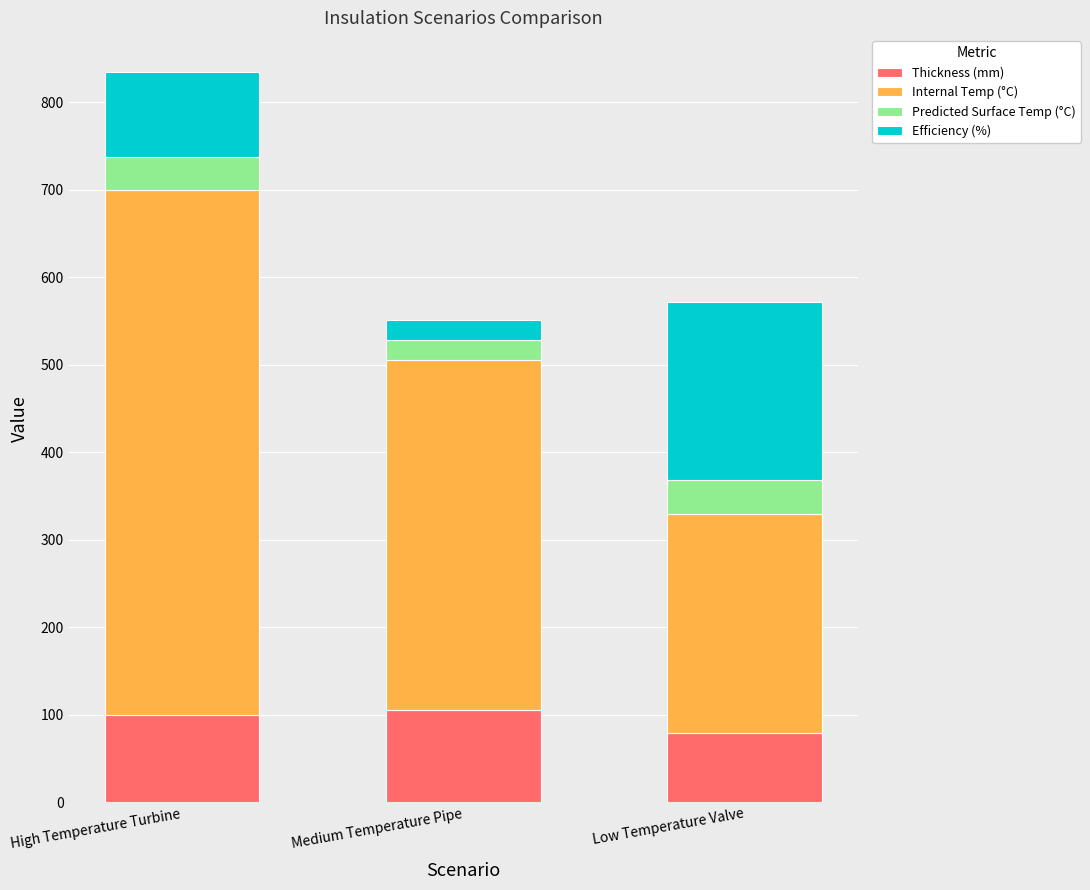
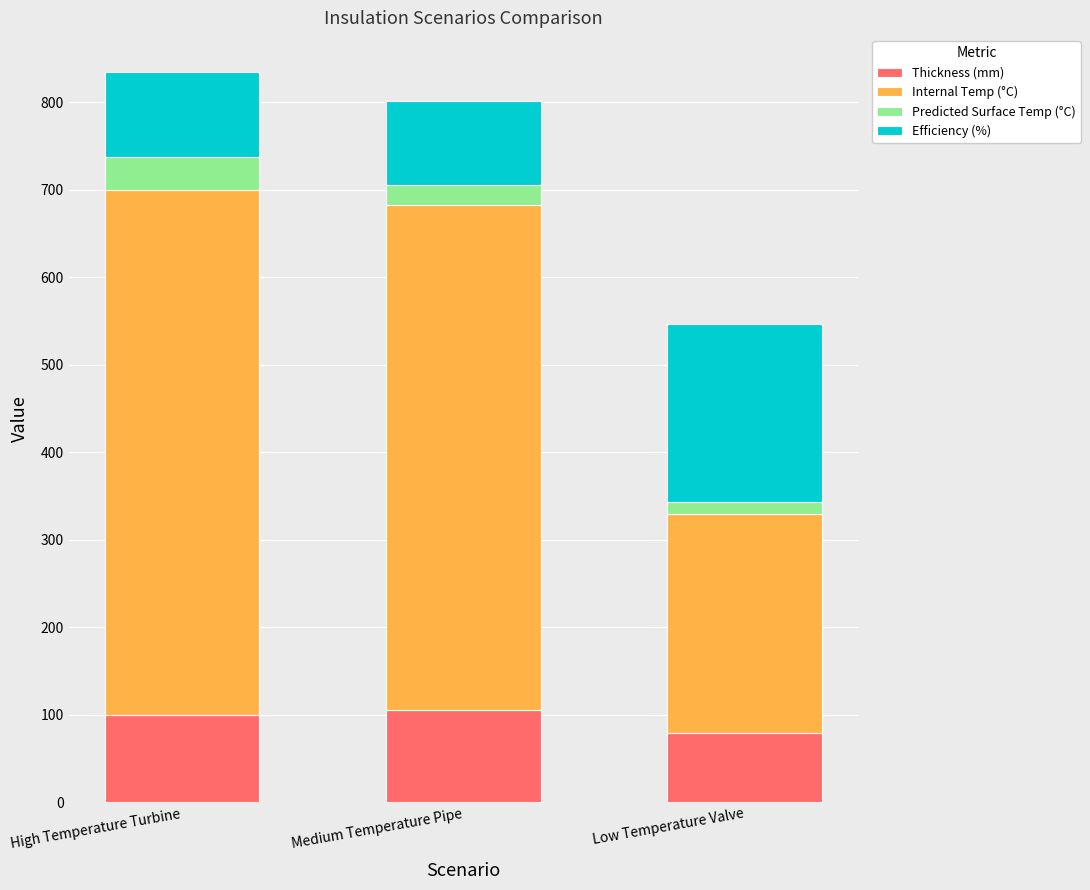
  {
    "Thickness (mm)": {
      "High Temperature Turbine": 100,
      "Medium Temperature Pipe": 110,
      "Low Temperature Valve": 80
    },
    "Internal Temp (°C)": {
      "High Temperature Turbine": 600,
-     "Medium Temperature Pipe": 400,
+     "Medium Temperature Pipe": 580,
      "Low Temperature Valve": 250
    },
    "Predicted Surface Temp (°C)": {
      "High Temperature Turbine": 40,
      "Medium Temperature Pipe": 20,
-     "Low Temperature Valve": 40
+     "Low Temperature Valve": 10
    },
    "Efficiency (%)": {
      "High Temperature Turbine": 100,
-     "Medium Temperature Pipe": 20,
+     "Medium Temperature Pipe": 100,
      "Low Temperature Valve": 200
    }
  }
